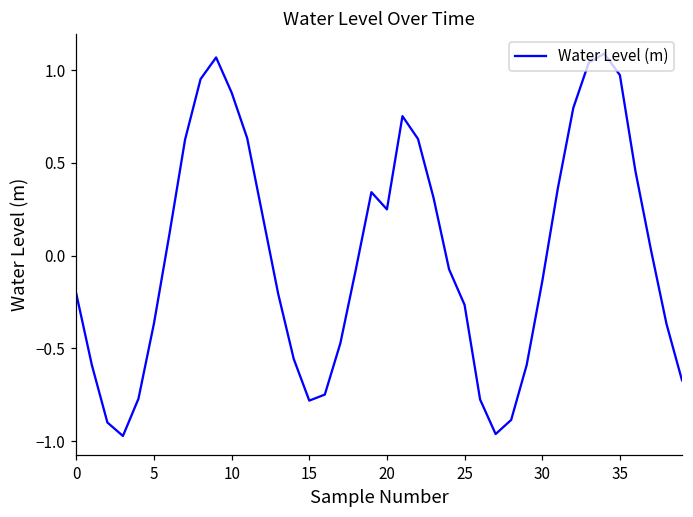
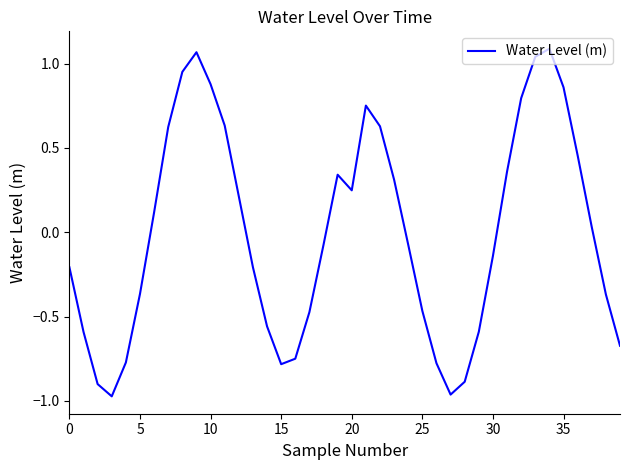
  {
    "0": -0.21,
    "5": -0.37,
    "10": 0.88,
    "15": -0.78,
    "20": 0.25,
-   "25": -0.27,
+   "25": -0.47,
    "30": -0.14,
-   "35": 0.97
+   "35": 0.86
  }
